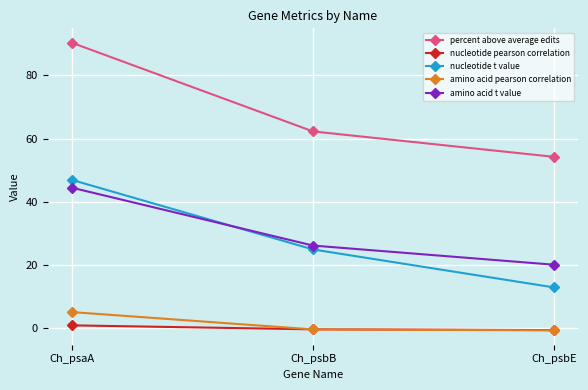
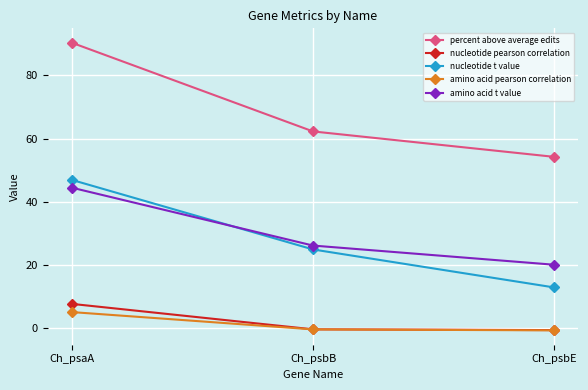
  {
    "percent above average edits": {
      "Ch_psaA": 90,
      "Ch_psbB": 62,
      "Ch_psbE": 54
    },
    "nucleotide pearson correlation": {
-     "Ch_psaA": 1
+     "Ch_psaA": 8
    },
    "nucleotide t value": {
      "Ch_psaA": 47,
      "Ch_psbB": 25,
      "Ch_psbE": 13
    },
    "amino acid pearson correlation": {
      "Ch_psaA": 5
    },
    "amino acid t value": {
      "Ch_psaA": 44,
      "Ch_psbB": 26,
      "Ch_psbE": 20
    }
  }
